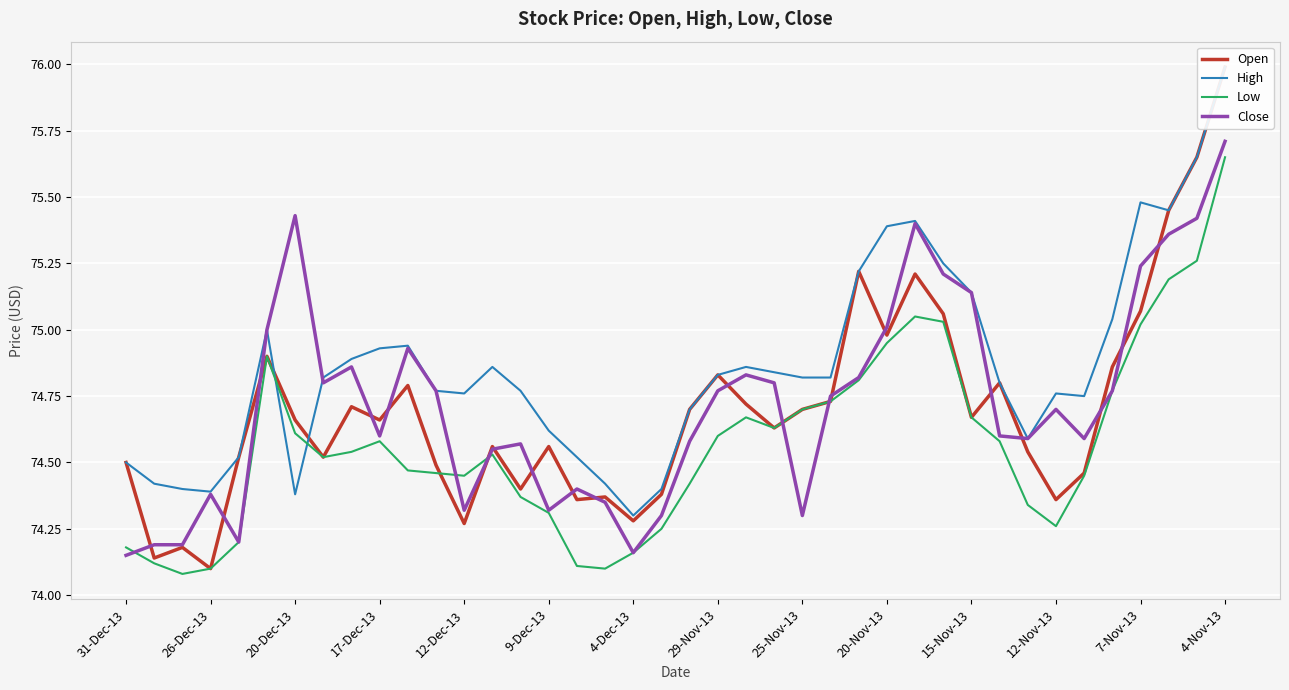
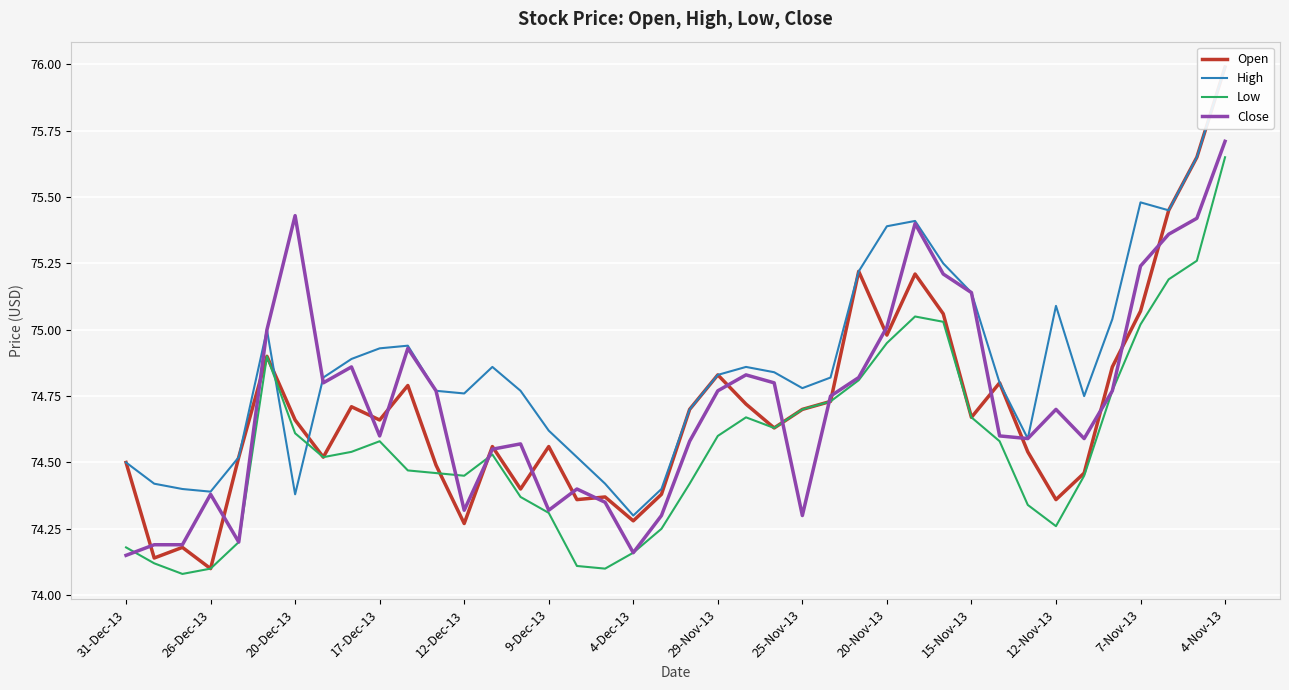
  {
    "Open": {
      "20-Dec-13": 74.66,
      "17-Dec-13": 74.66,
      "12-Dec-13": 74.27,
      "9-Dec-13": 74.56,
      "4-Dec-13": 74.28,
      "20-Nov-13": 74.98,
      "12-Nov-13": 74.36,
      "7-Nov-13": 75.07
    },
    "High": {
      "26-Dec-13": 74.39,
      "20-Dec-13": 74.38,
      "17-Dec-13": 74.93,
      "12-Dec-13": 74.76,
      "9-Dec-13": 74.62,
      "4-Dec-13": 74.30,
-     "25-Nov-13": 74.82,
+     "25-Nov-13": 74.78,
      "20-Nov-13": 75.39,
-     "12-Nov-13": 74.76,
+     "12-Nov-13": 75.09,
      "7-Nov-13": 75.48
    },
    "Low": {
      "31-Dec-13": 74.18,
      "20-Dec-13": 74.61,
      "17-Dec-13": 74.58,
      "12-Dec-13": 74.45,
      "9-Dec-13": 74.31,
      "29-Nov-13": 74.60,
      "20-Nov-13": 74.95,
      "12-Nov-13": 74.26,
      "7-Nov-13": 75.02,
      "4-Nov-13": 75.65
    },
    "Close": {
      "31-Dec-13": 74.15,
      "26-Dec-13": 74.38,
      "20-Dec-13": 75.43,
      "17-Dec-13": 74.60,
      "12-Dec-13": 74.32,
      "9-Dec-13": 74.32,
      "29-Nov-13": 74.77,
      "25-Nov-13": 74.30,
      "20-Nov-13": 75.01,
      "12-Nov-13": 74.70,
      "7-Nov-13": 75.24,
      "4-Nov-13": 75.71
    }
  }
